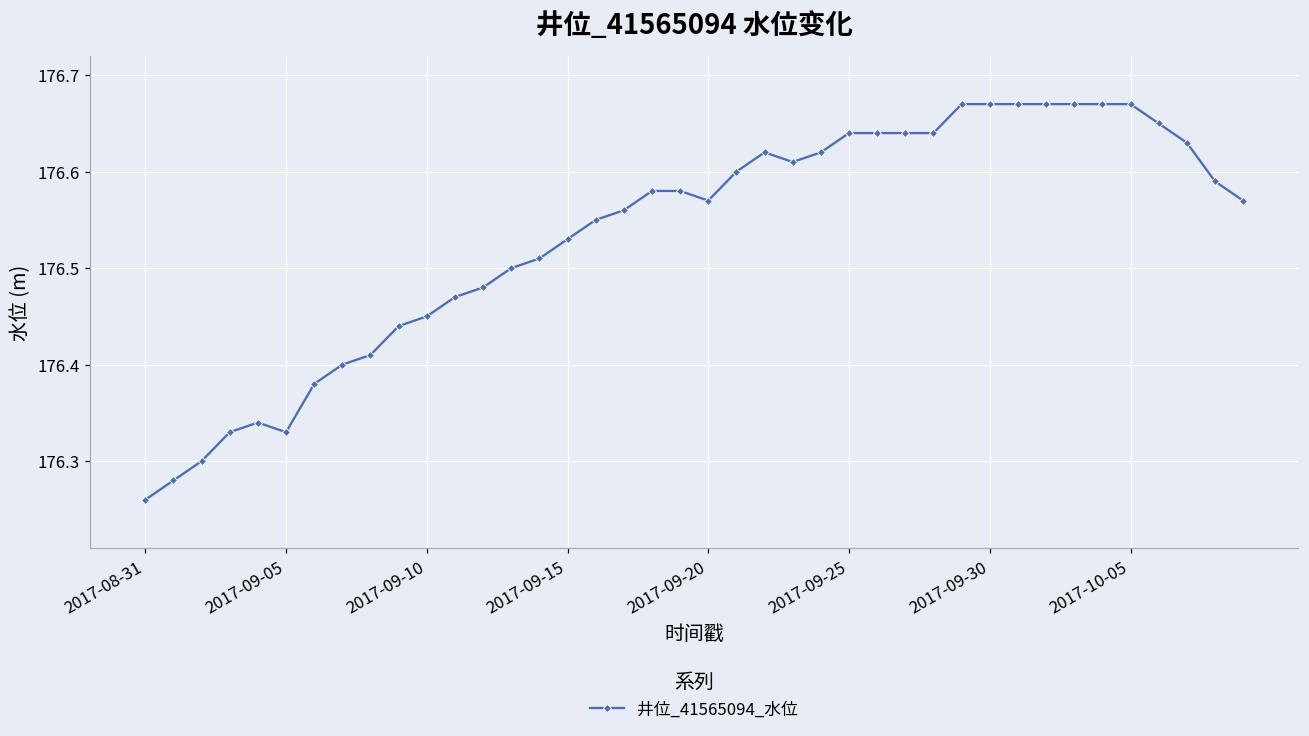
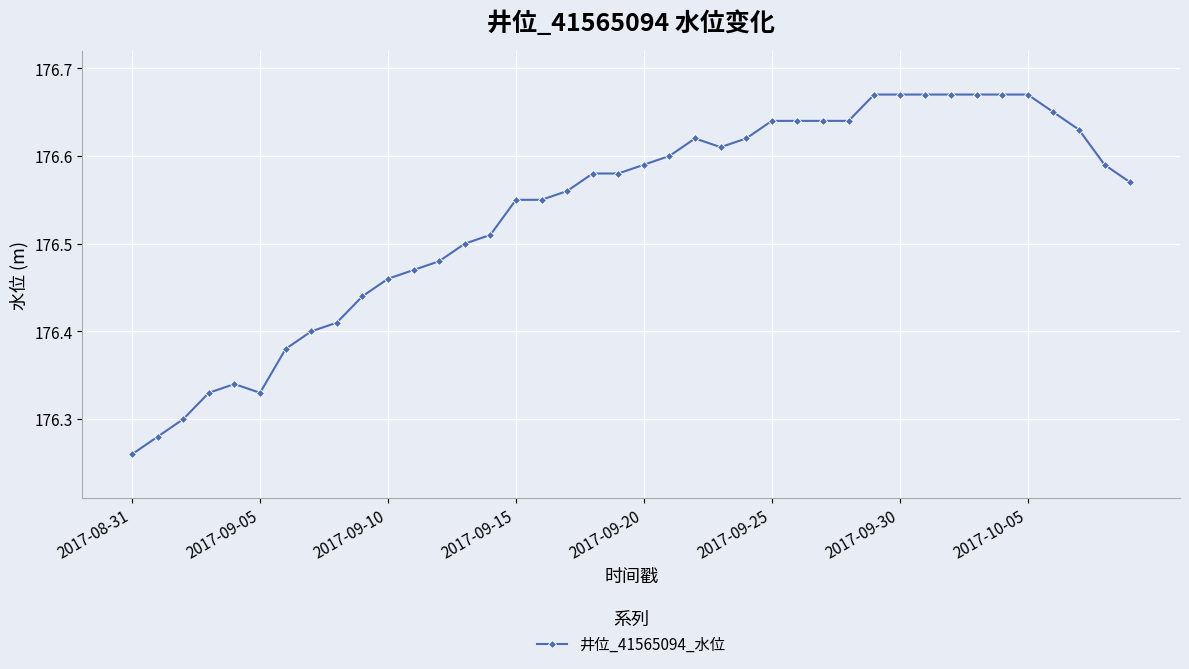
  {
    "2017-08-31": 176.26,
    "2017-09-05": 176.33,
-   "2017-09-10": 176.45,
-   "2017-09-15": 176.53,
-   "2017-09-20": 176.57,
+   "2017-09-10": 176.46,
+   "2017-09-15": 176.55,
+   "2017-09-20": 176.59,
    "2017-09-25": 176.64,
    "2017-09-30": 176.67,
    "2017-10-05": 176.67
  }
